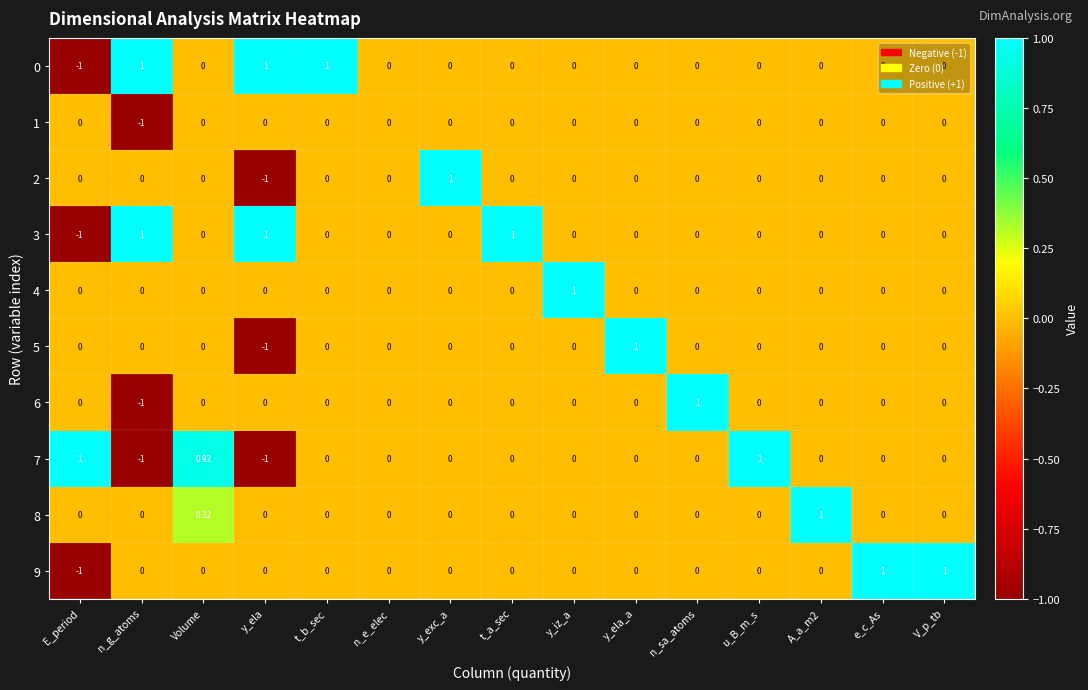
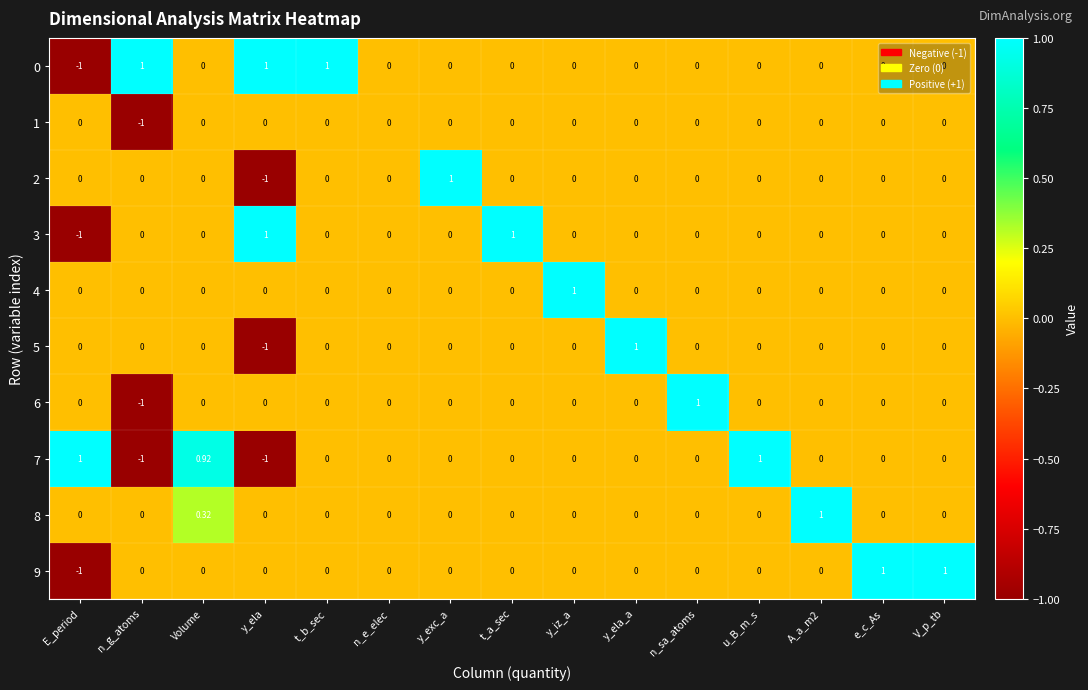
  {
    "0": {
      "E_period": -1,
      "n_g_atoms": 1,
      "Volume": 0,
      "y_ela": 1,
      "t_b_sec": 1,
      "n_e_elec": 0,
      "y_exc_a": 0,
      "t_a_sec": 0,
      "y_iz_a": 0,
      "y_ela_a": 0,
      "n_sa_atoms": 0,
      "u_B_m_s": 0,
      "A_a_m2": 0
    },
    "1": {
      "E_period": 0,
      "n_g_atoms": -1,
      "Volume": 0,
      "y_ela": 0,
      "t_b_sec": 0,
      "n_e_elec": 0,
      "y_exc_a": 0,
      "t_a_sec": 0,
      "y_iz_a": 0,
      "y_ela_a": 0,
      "n_sa_atoms": 0,
      "u_B_m_s": 0,
      "A_a_m2": 0,
      "e_c_As": 0,
      "V_p_tb": 0
    },
    "2": {
      "E_period": 0,
      "n_g_atoms": 0,
      "Volume": 0,
      "y_ela": -1,
      "t_b_sec": 0,
      "n_e_elec": 0,
      "y_exc_a": 1,
      "t_a_sec": 0,
      "y_iz_a": 0,
      "y_ela_a": 0,
      "n_sa_atoms": 0,
      "u_B_m_s": 0,
      "A_a_m2": 0,
      "e_c_As": 0,
      "V_p_tb": 0
    },
    "3": {
      "E_period": -1,
-     "n_g_atoms": 1,
+     "n_g_atoms": 0,
      "Volume": 0,
      "y_ela": 1,
      "t_b_sec": 0,
      "n_e_elec": 0,
      "y_exc_a": 0,
      "t_a_sec": 1,
      "y_iz_a": 0,
      "y_ela_a": 0,
      "n_sa_atoms": 0,
      "u_B_m_s": 0,
      "A_a_m2": 0,
      "e_c_As": 0,
      "V_p_tb": 0
    },
    "4": {
      "E_period": 0,
      "n_g_atoms": 0,
      "Volume": 0,
      "y_ela": 0,
      "t_b_sec": 0,
      "n_e_elec": 0,
      "y_exc_a": 0,
      "t_a_sec": 0,
      "y_iz_a": 1,
      "y_ela_a": 0,
      "n_sa_atoms": 0,
      "u_B_m_s": 0,
      "A_a_m2": 0,
      "e_c_As": 0,
      "V_p_tb": 0
    },
    "5": {
      "E_period": 0,
      "n_g_atoms": 0,
      "Volume": 0,
      "y_ela": -1,
      "t_b_sec": 0,
      "n_e_elec": 0,
      "y_exc_a": 0,
      "t_a_sec": 0,
      "y_iz_a": 0,
      "y_ela_a": 1,
      "n_sa_atoms": 0,
      "u_B_m_s": 0,
      "A_a_m2": 0,
      "e_c_As": 0,
      "V_p_tb": 0
    },
    "6": {
      "E_period": 0,
      "n_g_atoms": -1,
      "Volume": 0,
      "y_ela": 0,
      "t_b_sec": 0,
      "n_e_elec": 0,
      "y_exc_a": 0,
      "t_a_sec": 0,
      "y_iz_a": 0,
      "y_ela_a": 0,
      "n_sa_atoms": 1,
      "u_B_m_s": 0,
      "A_a_m2": 0,
      "e_c_As": 0,
      "V_p_tb": 0
    },
    "7": {
      "E_period": 1,
      "n_g_atoms": -1,
      "Volume": 0.92,
      "y_ela": -1,
      "t_b_sec": 0,
      "n_e_elec": 0,
      "y_exc_a": 0,
      "t_a_sec": 0,
      "y_iz_a": 0,
      "y_ela_a": 0,
      "n_sa_atoms": 0,
      "u_B_m_s": 1,
      "A_a_m2": 0,
      "e_c_As": 0,
      "V_p_tb": 0
    },
    "8": {
      "E_period": 0,
      "n_g_atoms": 0,
      "Volume": 0.32,
      "y_ela": 0,
      "t_b_sec": 0,
      "n_e_elec": 0,
      "y_exc_a": 0,
      "t_a_sec": 0,
      "y_iz_a": 0,
      "y_ela_a": 0,
      "n_sa_atoms": 0,
      "u_B_m_s": 0,
      "A_a_m2": 1,
      "e_c_As": 0,
      "V_p_tb": 0
    },
    "9": {
      "E_period": -1,
      "n_g_atoms": 0,
      "Volume": 0,
      "y_ela": 0,
      "t_b_sec": 0,
      "n_e_elec": 0,
      "y_exc_a": 0,
      "t_a_sec": 0,
      "y_iz_a": 0,
      "y_ela_a": 0,
      "n_sa_atoms": 0,
      "u_B_m_s": 0,
      "A_a_m2": 0,
      "e_c_As": 1,
      "V_p_tb": 1
    }
  }
